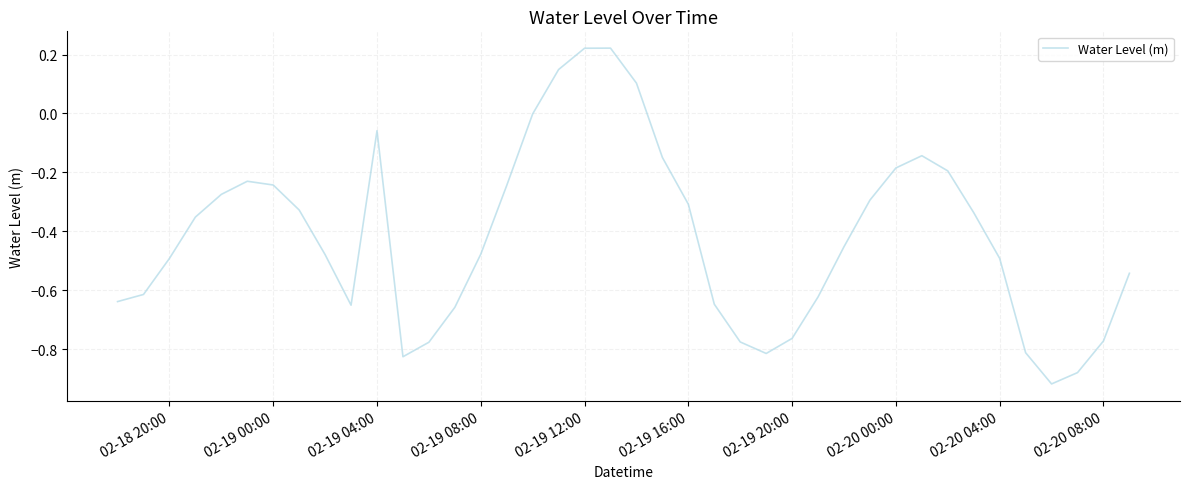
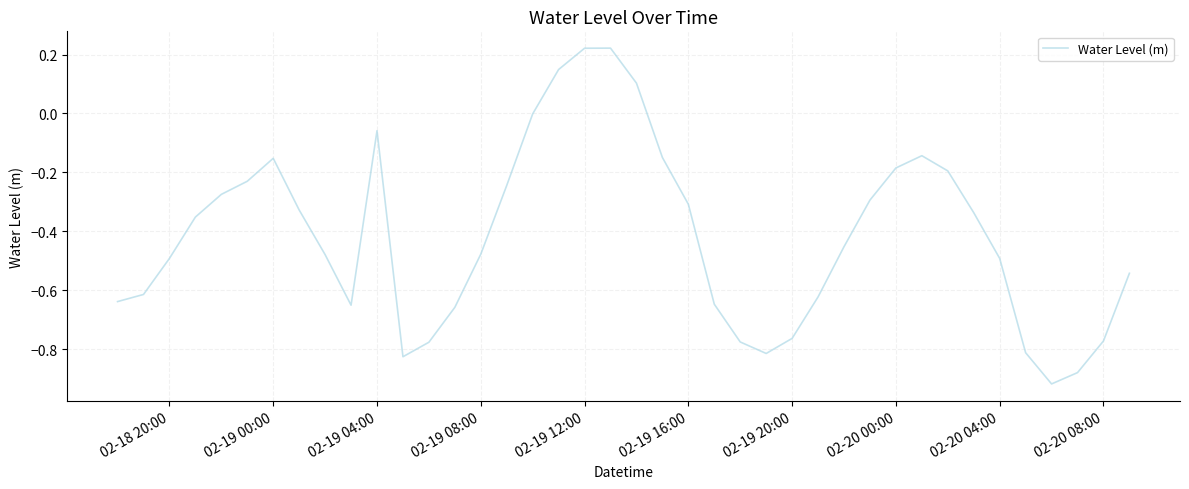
  {
    "02-18 20:00": -0.49,
-   "02-19 00:00": -0.24,
+   "02-19 00:00": -0.15,
    "02-19 04:00": -0.06,
    "02-19 08:00": -0.48,
    "02-19 12:00": 0.22,
    "02-19 16:00": -0.31,
    "02-19 20:00": -0.76,
    "02-20 00:00": -0.18,
    "02-20 04:00": -0.49,
    "02-20 08:00": -0.77
  }
